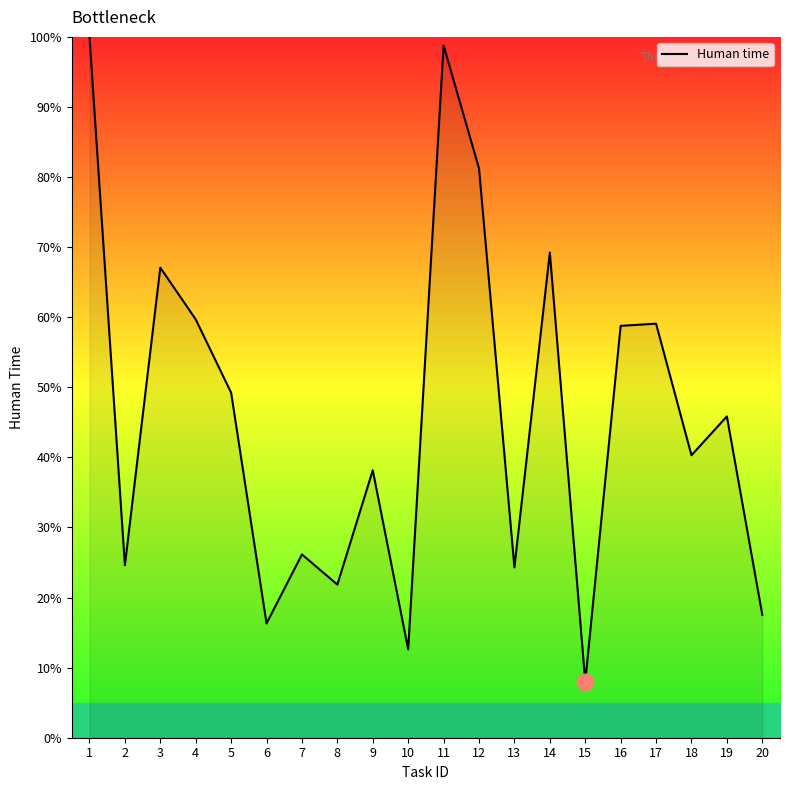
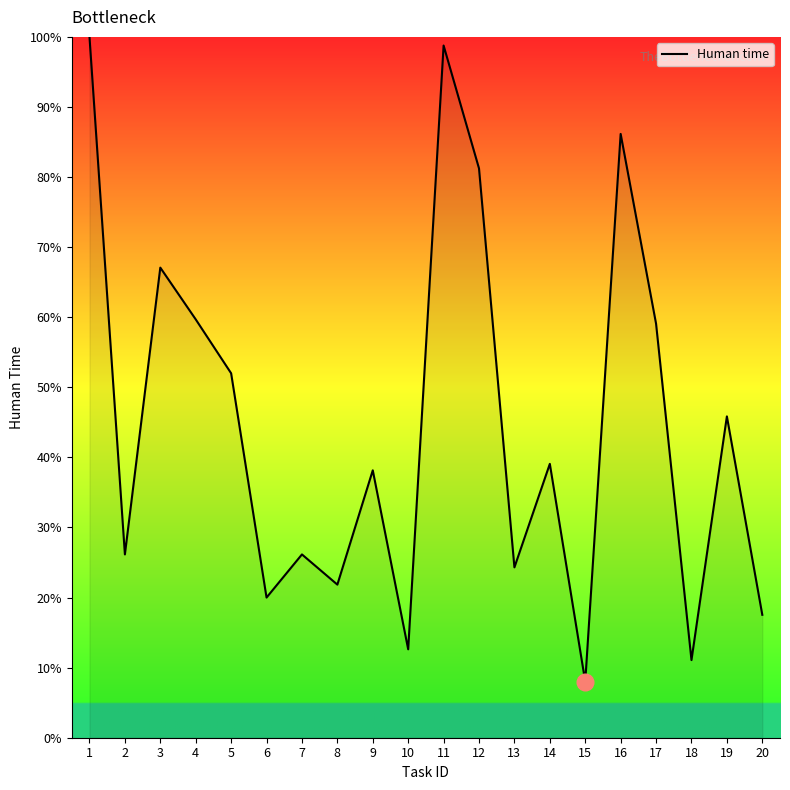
  {
    "Human time": {
      "1": "100%",
-     "2": "25%",
+     "2": "26%",
      "3": "67%",
      "4": "60%",
-     "5": "49%",
-     "6": "16%",
+     "5": "52%",
+     "6": "20%",
      "7": "26%",
      "8": "22%",
      "9": "38%",
      "10": "13%",
      "11": "99%",
      "12": "81%",
      "13": "24%",
-     "14": "69%",
-     "16": "59%",
+     "14": "39%",
+     "16": "86%",
      "17": "59%",
-     "18": "40%",
+     "18": "11%",
      "19": "46%",
      "20": "18%"
    }
  }
